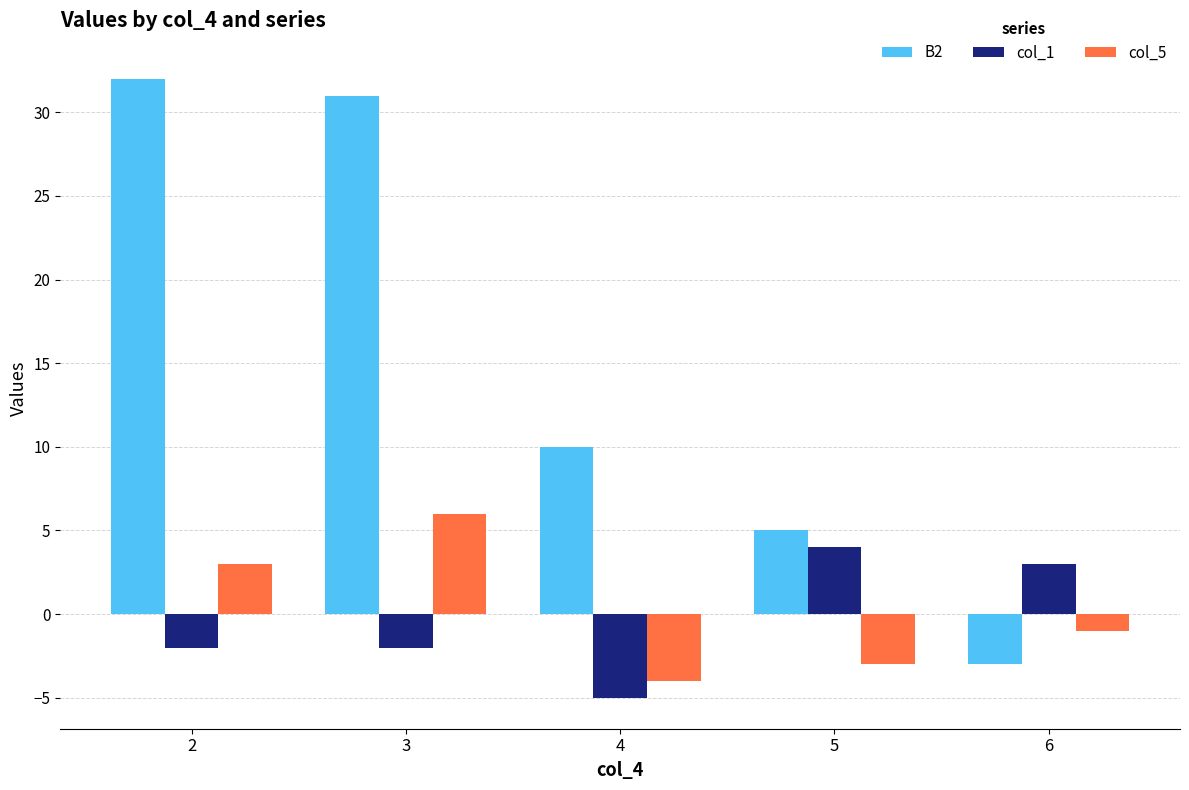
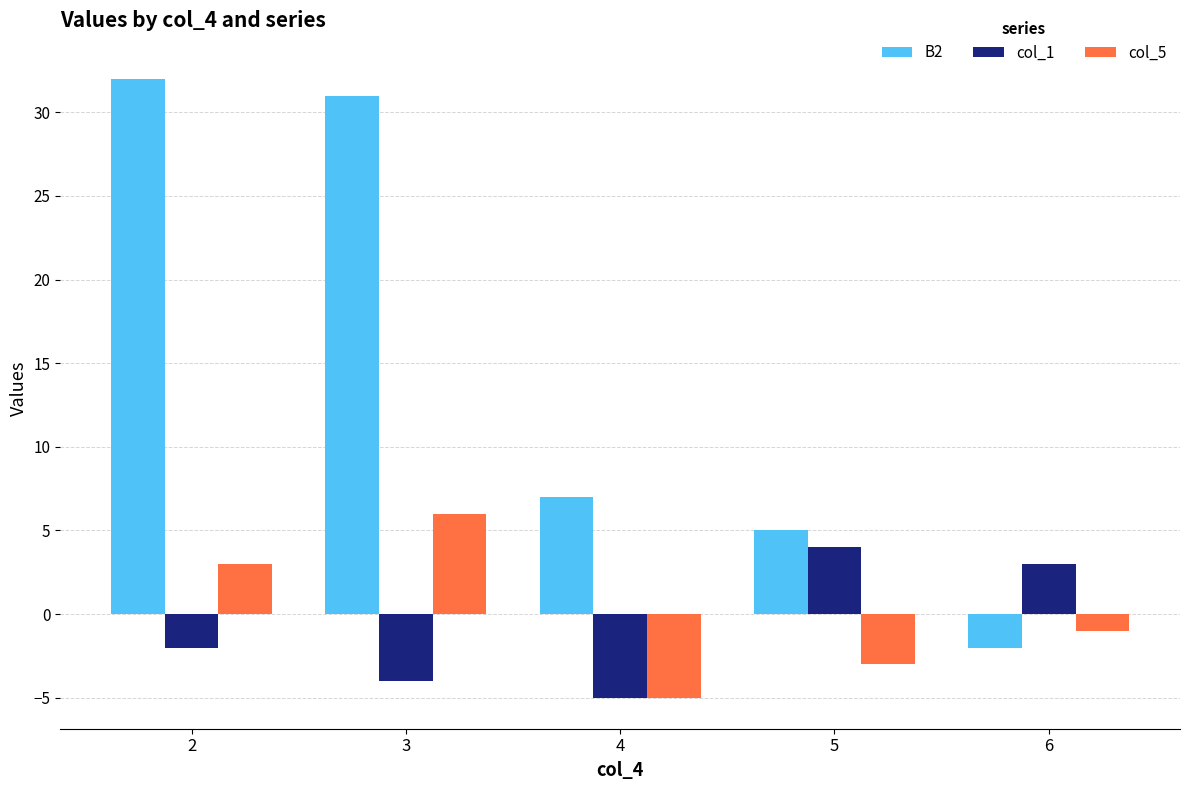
  {
    "B2": {
      "2": 32,
      "3": 31,
-     "4": 10,
+     "4": 7,
      "5": 5,
-     "6": -3
+     "6": -2
    },
    "col_1": {
      "2": -2,
-     "3": -2,
+     "3": -4,
      "4": -5,
      "5": 4,
      "6": 3
    },
    "col_5": {
      "2": 3,
      "3": 6,
-     "4": -4,
+     "4": -5,
      "5": -3,
      "6": -1
    }
  }
